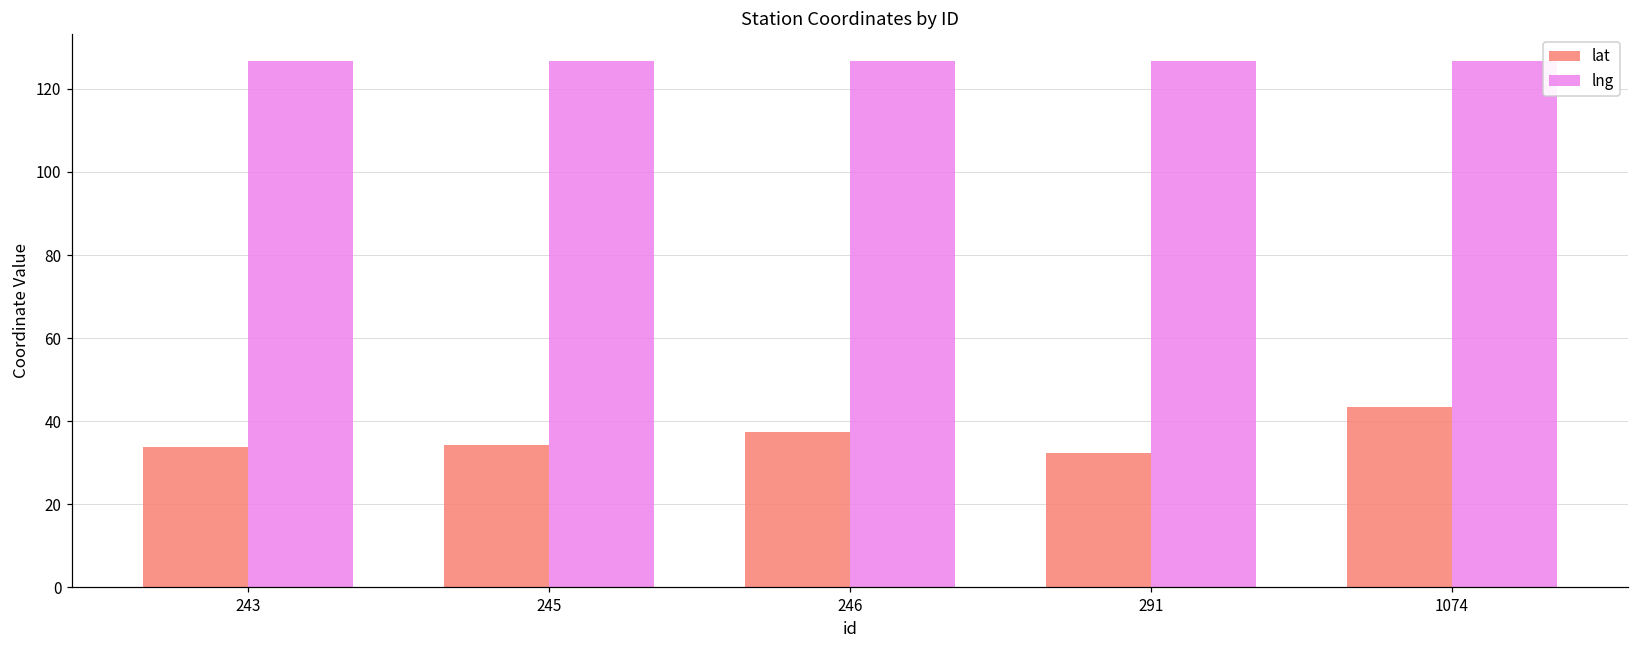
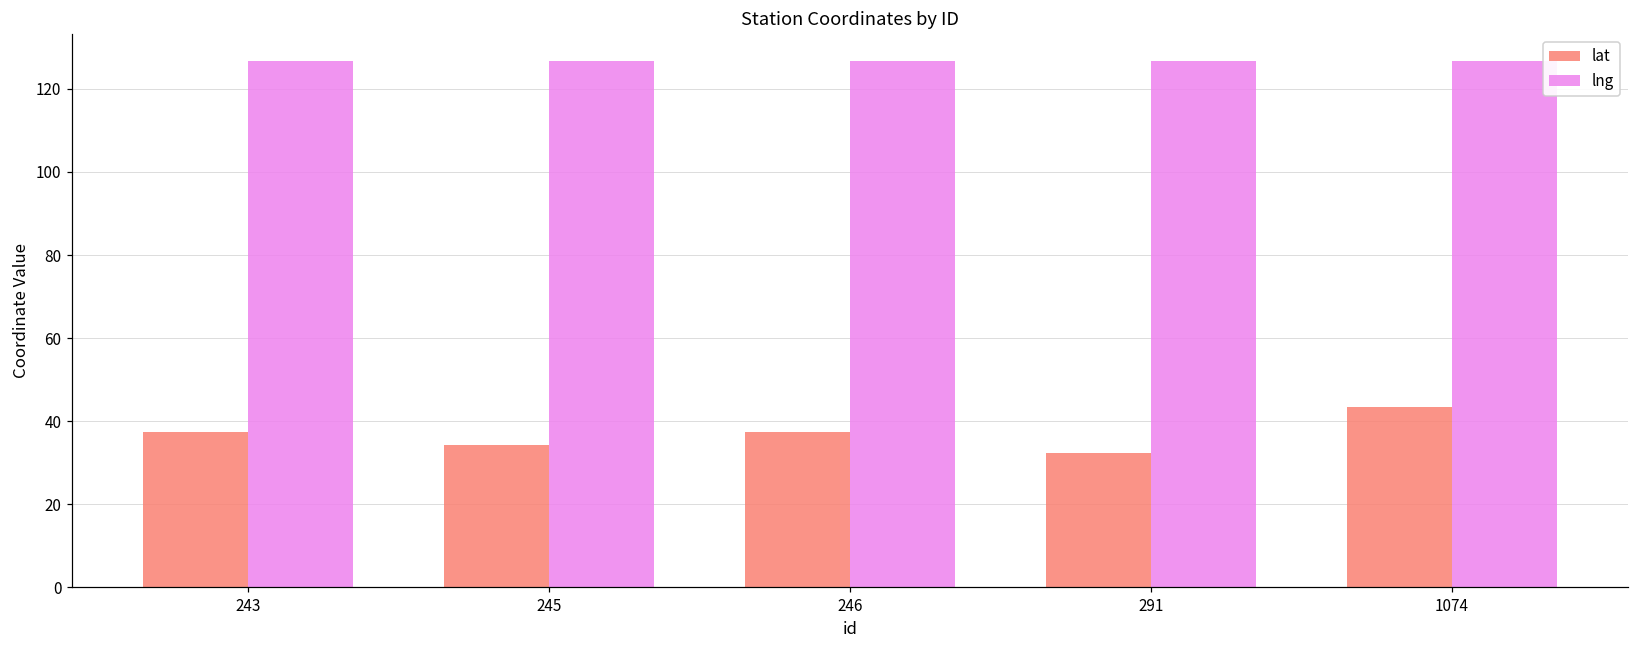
  {
    "lat": {
-     "243": 34,
+     "243": 37,
      "245": 34,
      "246": 37,
      "291": 32,
      "1074": 43
    },
    "lng": {
      "243": 127,
      "245": 127,
      "246": 127,
      "291": 127,
      "1074": 127
    }
  }
